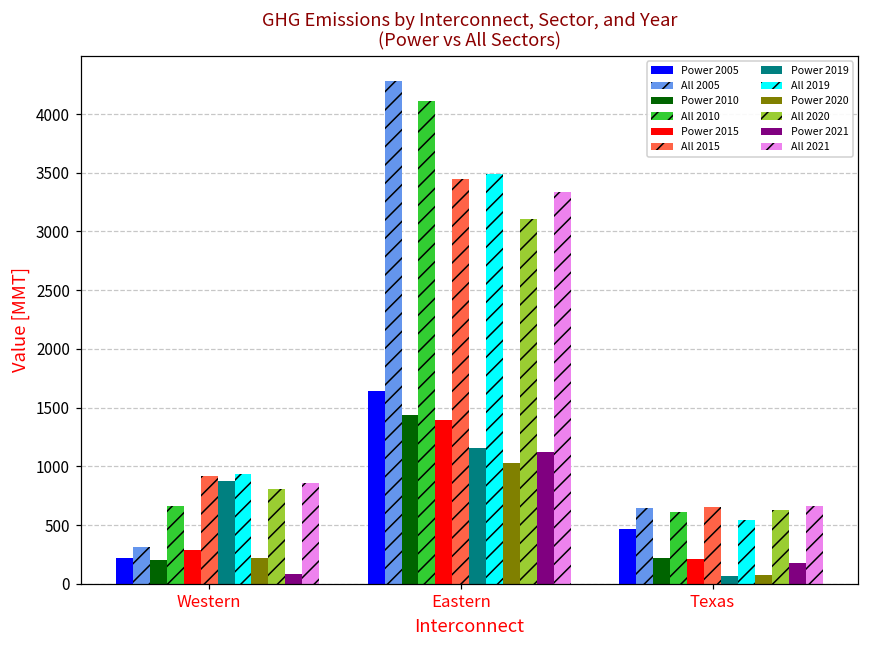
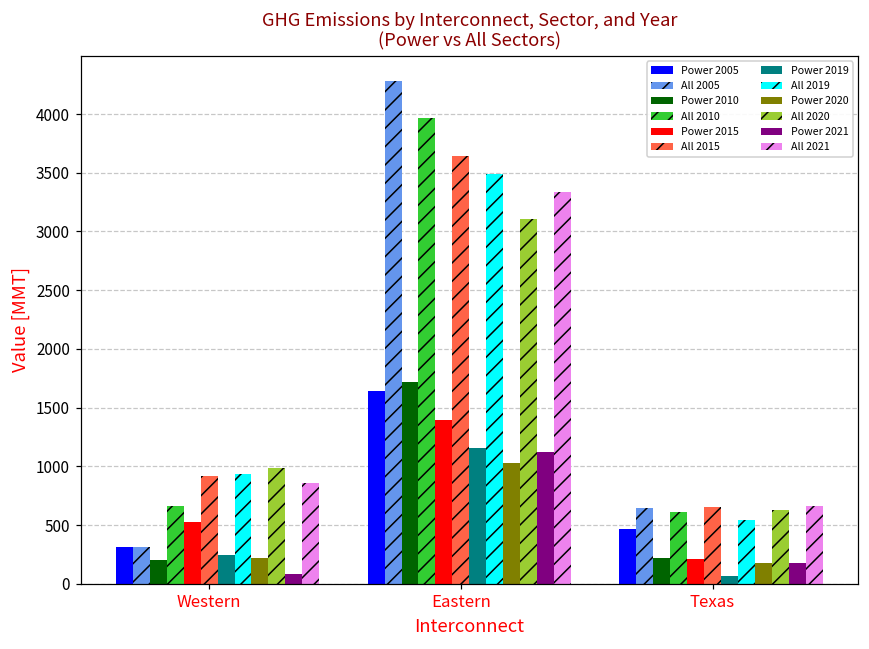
  {
    "Power 2005": {
-     "Western": 220,
+     "Western": 320,
      "Eastern": 1640,
      "Texas": 470
    },
    "All 2005": {
      "Western": 320,
      "Eastern": 4280,
      "Texas": 650
    },
    "Power 2010": {
      "Western": 200,
-     "Eastern": 1440,
+     "Eastern": 1720,
      "Texas": 220
    },
    "All 2010": {
      "Western": 670,
-     "Eastern": 4110,
+     "Eastern": 3970,
      "Texas": 620
    },
    "Power 2015": {
-     "Western": 290,
+     "Western": 530,
      "Eastern": 1390,
      "Texas": 210
    },
    "All 2015": {
      "Western": 920,
-     "Eastern": 3440,
+     "Eastern": 3640,
      "Texas": 660
    },
    "Power 2019": {
-     "Western": 880,
+     "Western": 250,
      "Eastern": 1160,
      "Texas": 60
    },
    "All 2019": {
      "Western": 930,
      "Eastern": 3490,
      "Texas": 540
    },
    "Power 2020": {
      "Western": 220,
      "Eastern": 1030,
-     "Texas": 80
+     "Texas": 180
    },
    "All 2020": {
-     "Western": 810,
+     "Western": 990,
      "Eastern": 3110,
      "Texas": 620
    },
    "Power 2021": {
      "Western": 80,
      "Eastern": 1130,
      "Texas": 180
    },
    "All 2021": {
      "Western": 860,
      "Eastern": 3340,
      "Texas": 660
    }
  }
